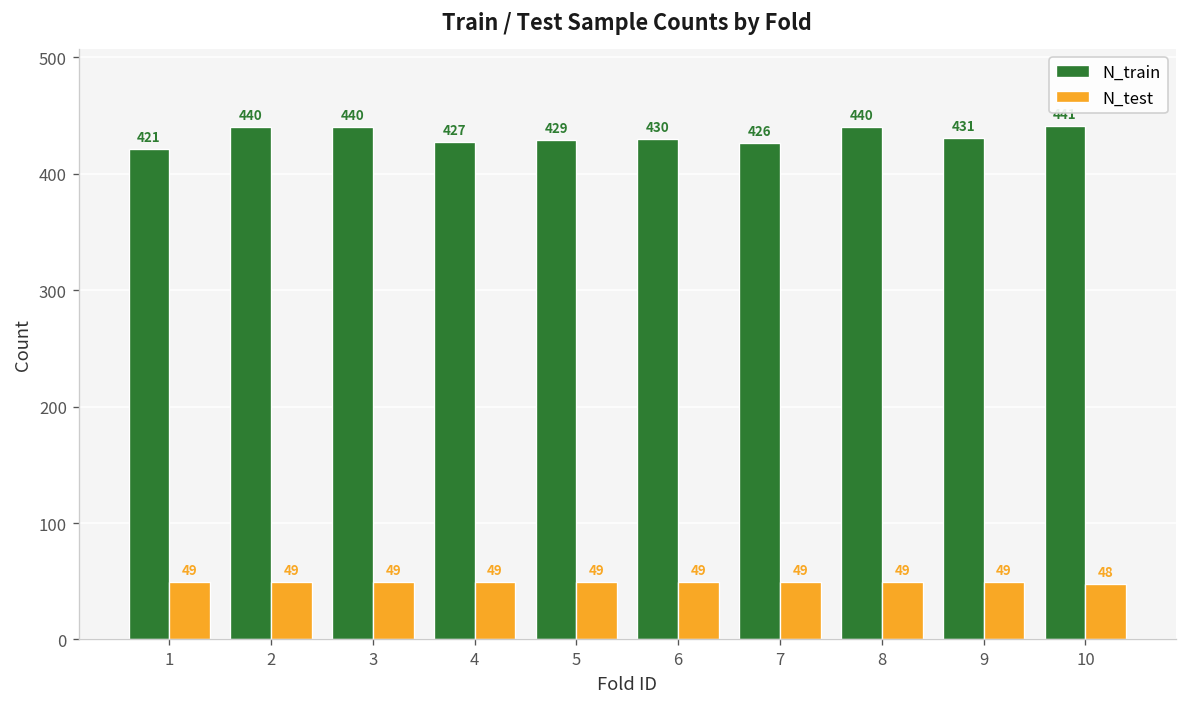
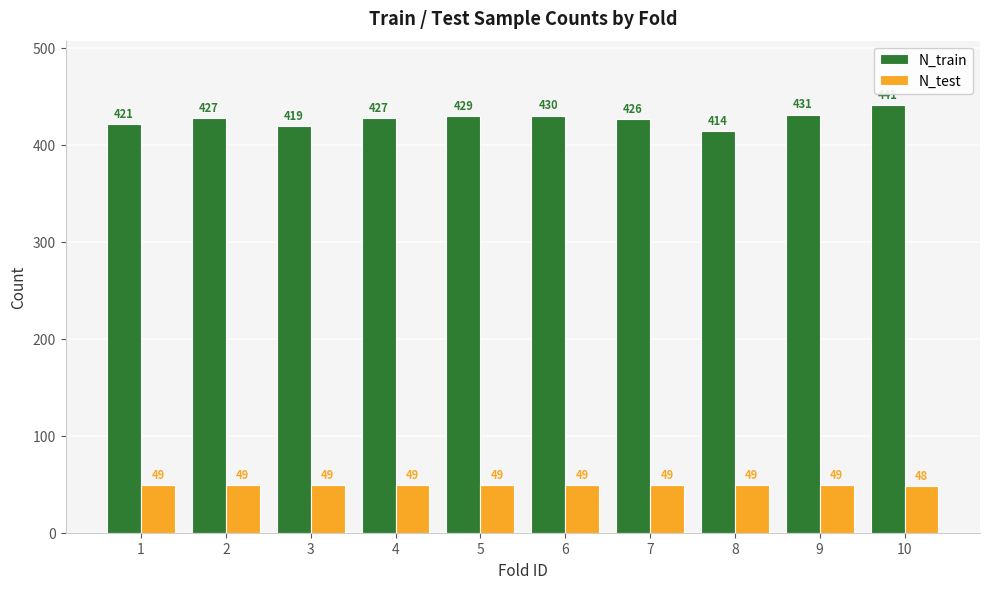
  {
    "N_train": {
      "1": 421,
-     "2": 440,
-     "3": 440,
+     "2": 427,
+     "3": 419,
      "4": 427,
      "5": 429,
      "6": 430,
      "7": 426,
-     "8": 440,
+     "8": 414,
      "9": 431
    },
    "N_test": {
      "1": 49,
      "2": 49,
      "3": 49,
      "4": 49,
      "5": 49,
      "6": 49,
      "7": 49,
      "8": 49,
      "9": 49,
      "10": 48
    }
  }
